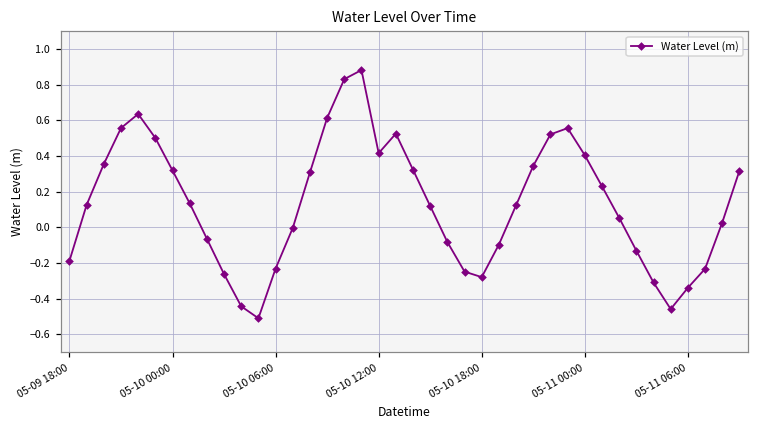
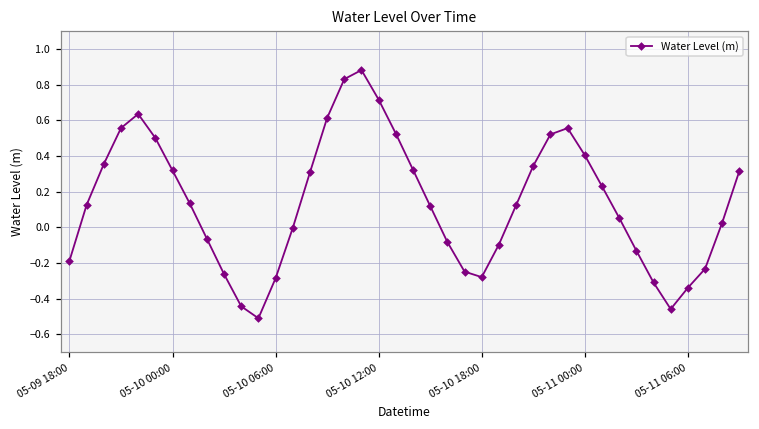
  {
    "05-09 18:00": -0.19,
    "05-10 00:00": 0.32,
-   "05-10 06:00": -0.23,
-   "05-10 12:00": 0.42,
+   "05-10 06:00": -0.29,
+   "05-10 12:00": 0.72,
    "05-10 18:00": -0.28,
    "05-11 00:00": 0.40,
    "05-11 06:00": -0.34
  }
